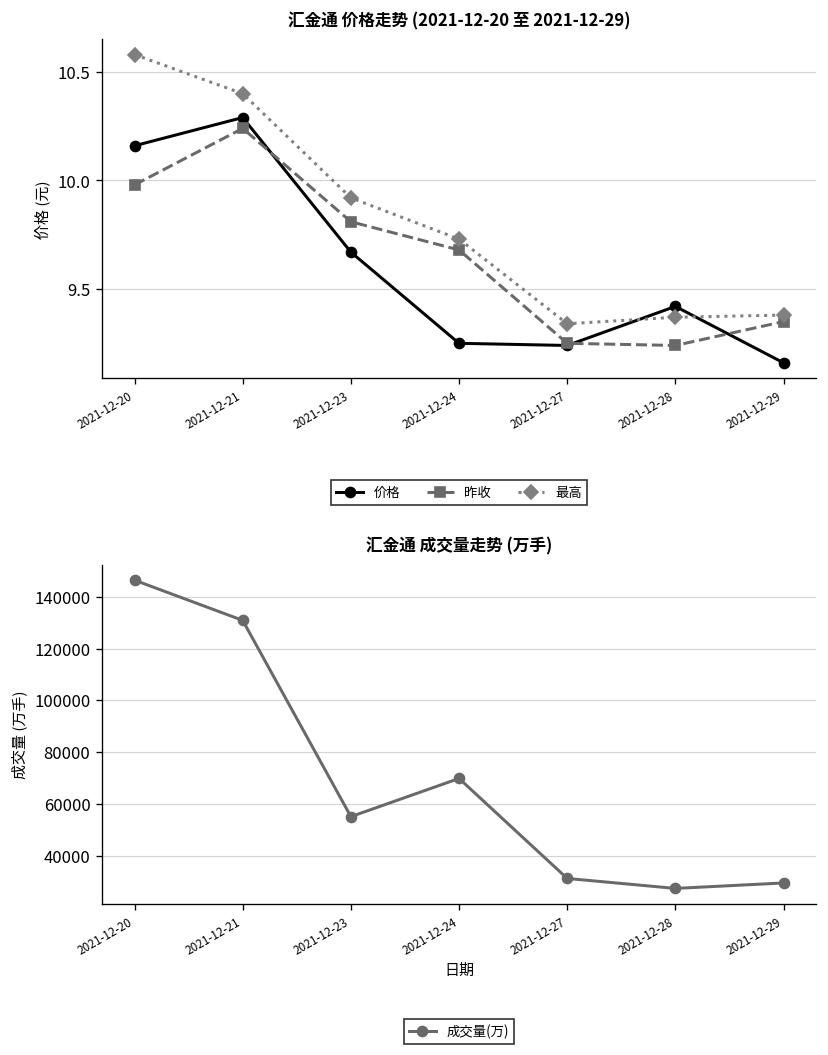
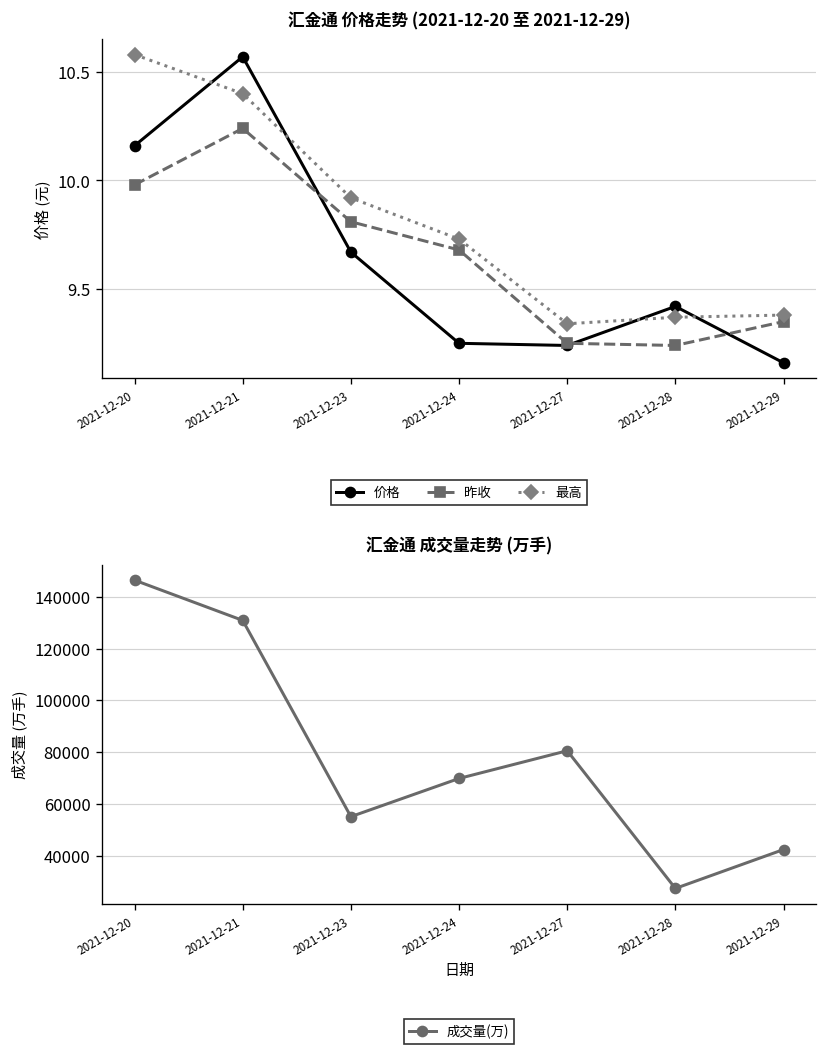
  {
    "汇金通 价格走势 (2021-12-20 至 2021-12-29)": {
      "价格": {
        "2021-12-20": 10.16,
-       "2021-12-21": 10.29,
+       "2021-12-21": 10.57,
        "2021-12-23": 9.67,
        "2021-12-24": 9.25,
        "2021-12-28": 9.42,
        "2021-12-29": 9.16
      }
    },
    "汇金通 成交量走势 (万手)": {
      "2021-12-20": 146000,
      "2021-12-21": 131000,
      "2021-12-23": 55000,
      "2021-12-24": 70000,
-     "2021-12-27": 31000,
+     "2021-12-27": 81000,
      "2021-12-28": 27000,
-     "2021-12-29": 30000
+     "2021-12-29": 42000
    }
  }
